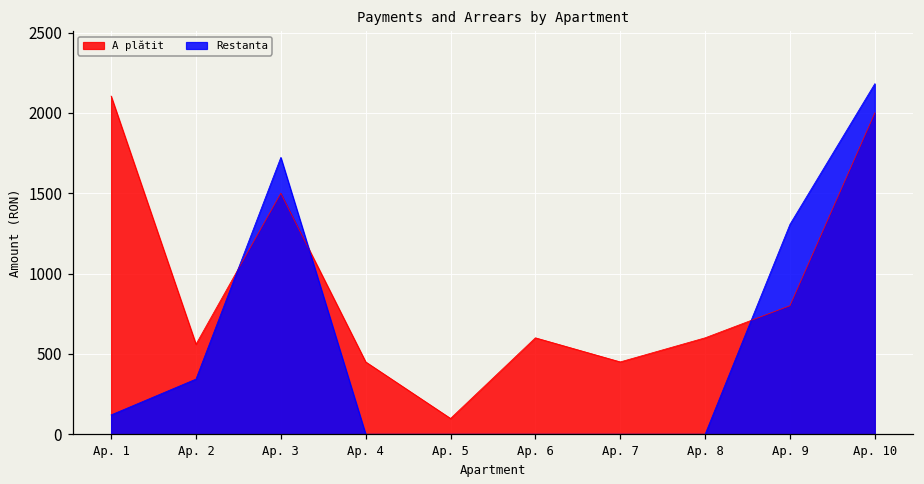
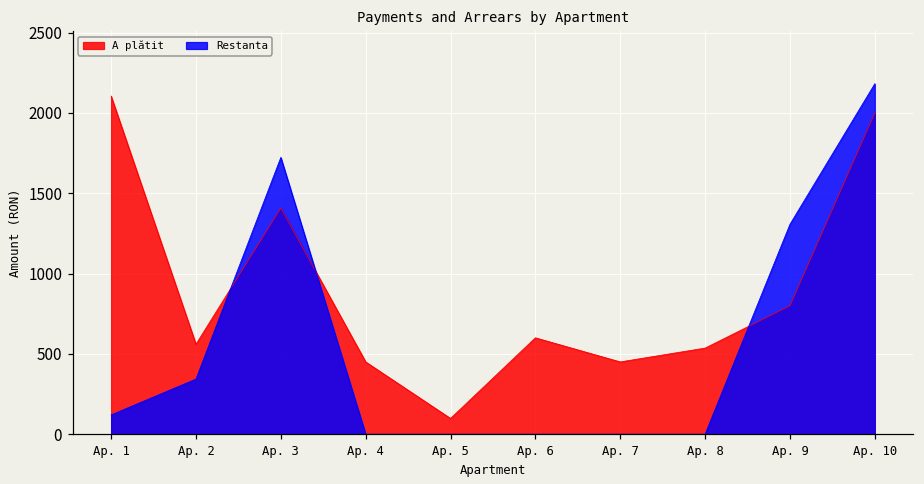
  {
    "A plătit": {
      "Ap. 1": 2110,
      "Ap. 2": 560,
-     "Ap. 3": 1500,
+     "Ap. 3": 1410,
      "Ap. 4": 450,
      "Ap. 5": 100,
      "Ap. 6": 600,
      "Ap. 7": 450,
-     "Ap. 8": 600,
+     "Ap. 8": 540,
      "Ap. 9": 800,
      "Ap. 10": 2000
    },
    "Restanta": {
      "Ap. 1": 120,
      "Ap. 2": 340,
      "Ap. 3": 1720,
      "Ap. 4": 0,
      "Ap. 5": 0,
      "Ap. 6": 0,
      "Ap. 7": 0,
      "Ap. 8": 0,
      "Ap. 9": 1310,
      "Ap. 10": 2180
    }
  }
